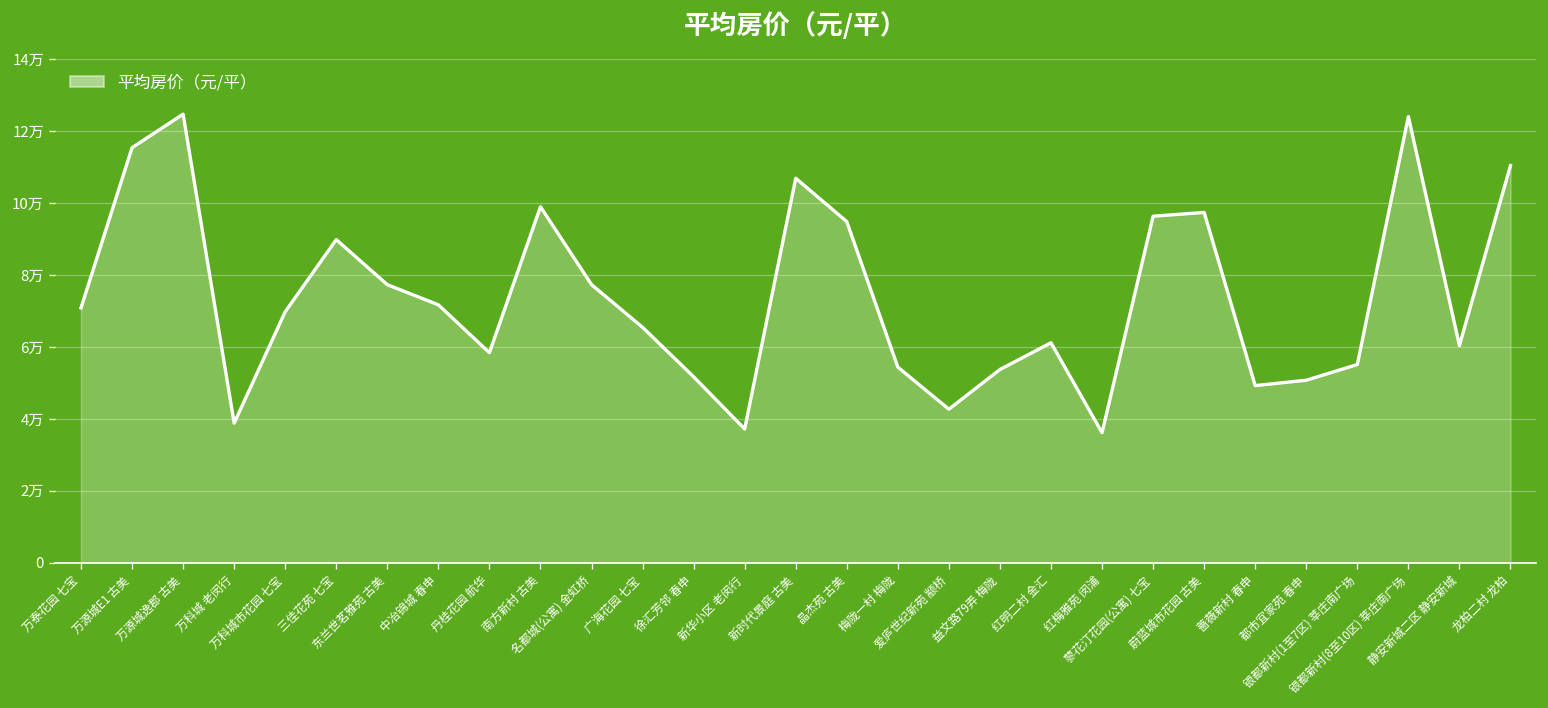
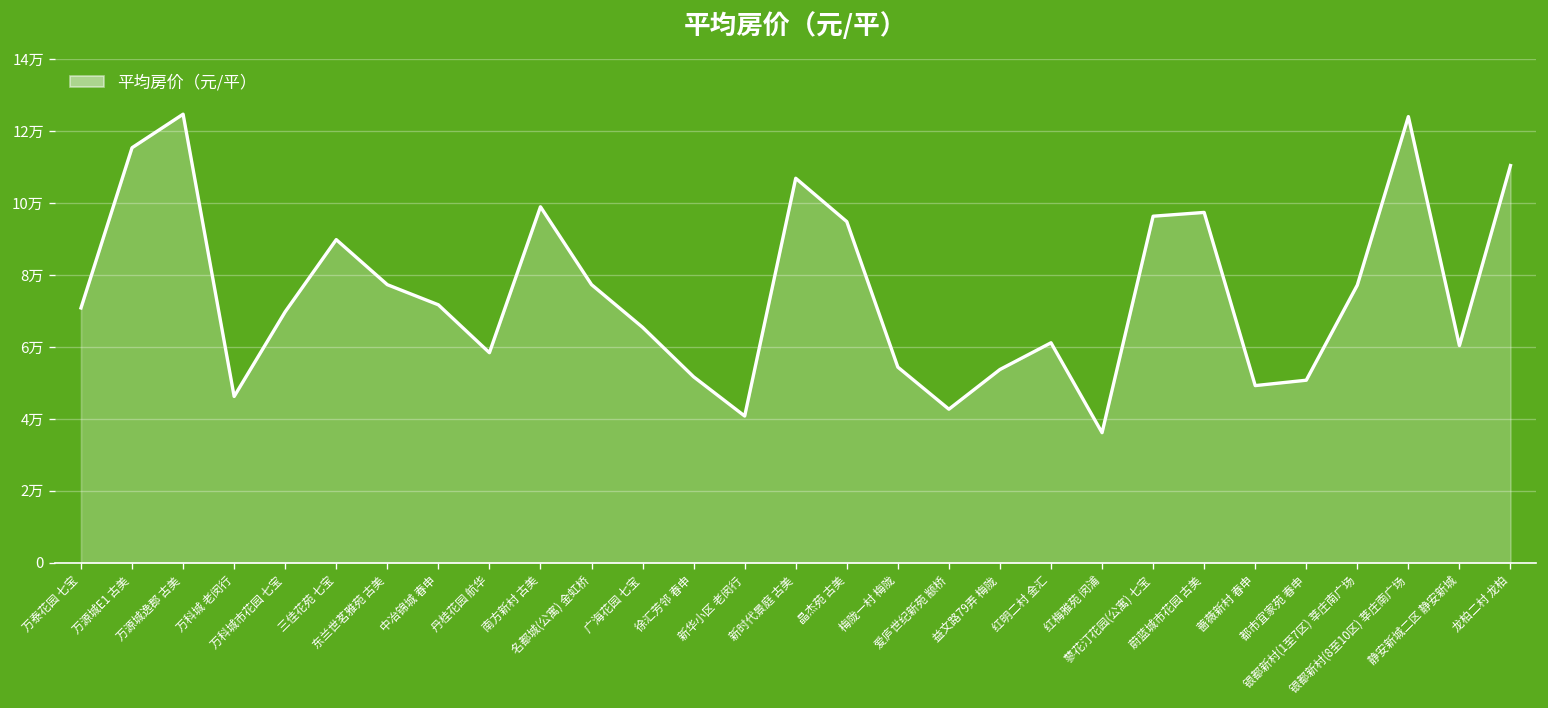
  {
    "万泰花园 七宝": "7.1万",
    "万源城E1 古美": "11.5万",
    "万源城逸郡 古美": "12.5万",
-   "万科城 老闵行": "3.9万",
+   "万科城 老闵行": "4.6万",
    "万科城市花园 七宝": "7.0万",
    "三佳花苑 七宝": "9.0万",
    "东兰世茗雅苑 古美": "7.7万",
    "中冶锦城 春申": "7.2万",
    "丹桂花园 航华": "5.8万",
    "南方新村 古美": "9.9万",
    "名都城(公寓) 金虹桥": "7.7万",
    "广海花园 七宝": "6.5万",
    "徐汇芳邻 春申": "5.2万",
-   "新华小区 老闵行": "3.7万",
+   "新华小区 老闵行": "4.1万",
    "新时代景庭 古美": "10.7万",
    "晶杰苑 古美": "9.5万",
    "梅陇一村 梅陇": "5.4万",
    "爱庐世纪新苑 颛桥": "4.3万",
    "益文路79弄 梅陇": "5.4万",
    "红明二村 金汇": "6.1万",
    "红梅雅苑 闵浦": "3.6万",
    "蓼花汀花园(公寓) 七宝": "9.6万",
    "蔚蓝城市花园 古美": "9.7万",
    "蔷薇新村 春申": "4.9万",
    "都市宜家苑 春申": "5.1万",
-   "银都新村(1至7区) 莘庄南广场": "5.5万",
+   "银都新村(1至7区) 莘庄南广场": "7.7万",
    "银都新村(8至10区) 莘庄南广场": "12.4万",
    "静安新城二区 静安新城": "6.0万",
    "龙柏二村 龙柏": "11.0万"
  }
